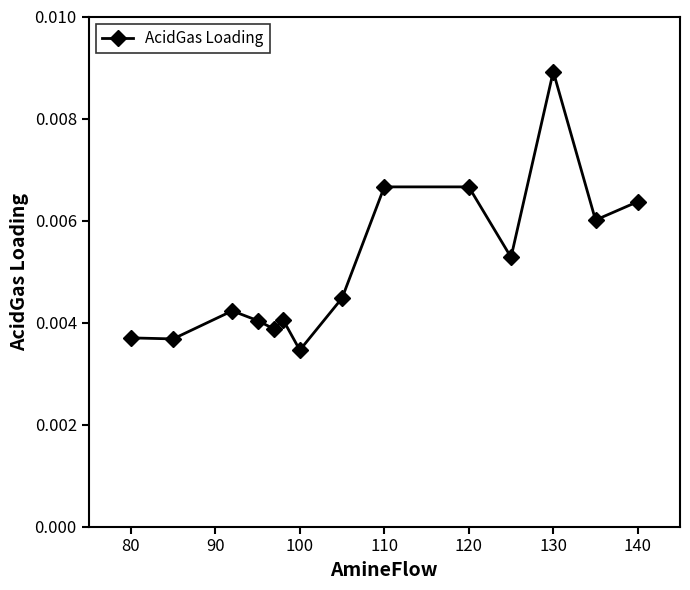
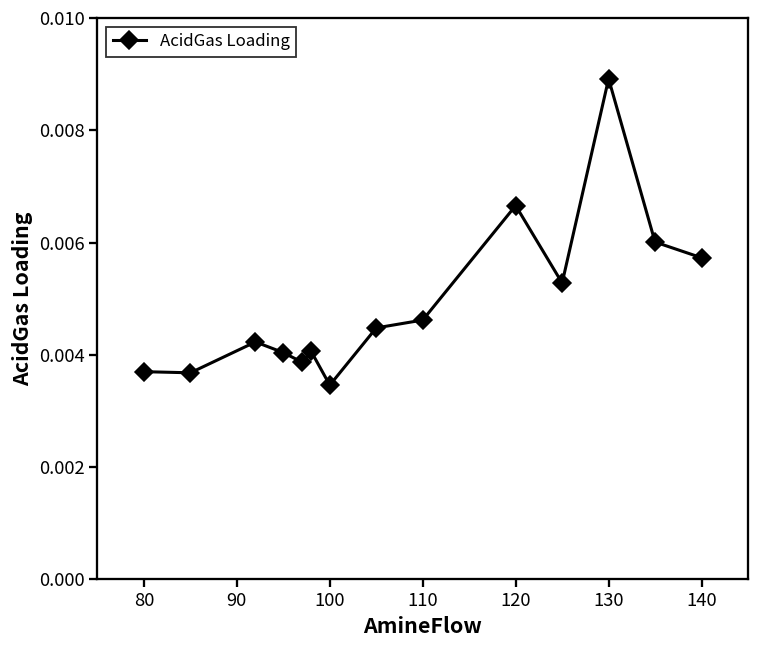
  {
    "80": 0.0037,
    "100": 0.0035,
-   "110": 0.0067,
+   "110": 0.0046,
    "120": 0.0067,
    "130": 0.0089,
-   "140": 0.0064
+   "140": 0.0057
  }
